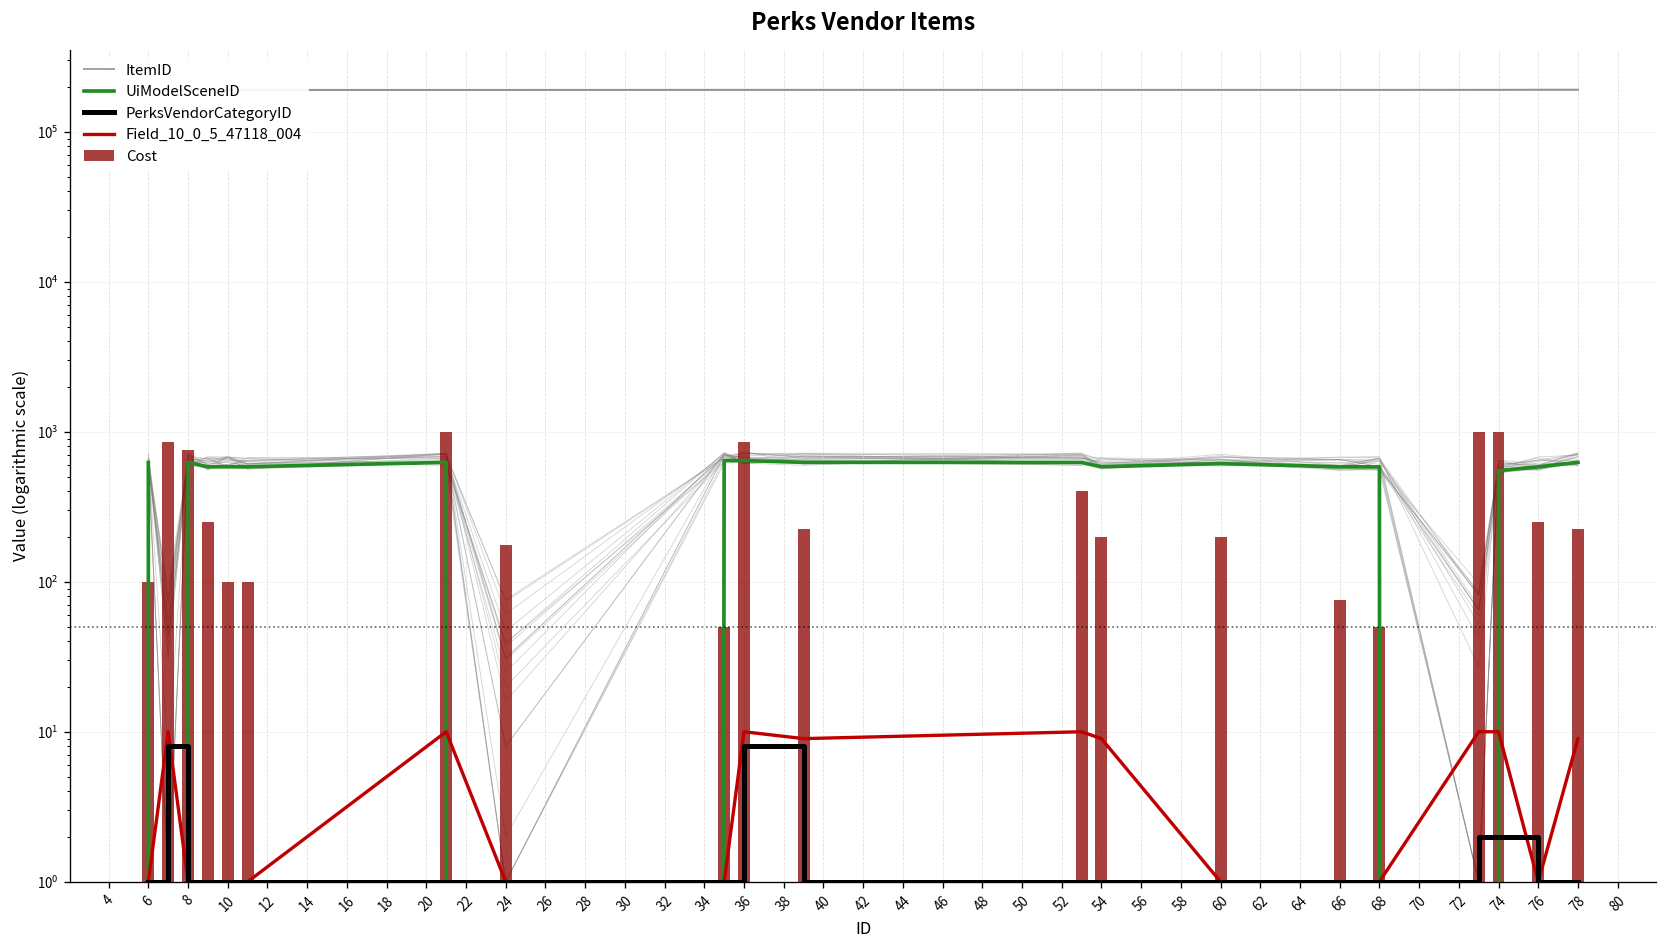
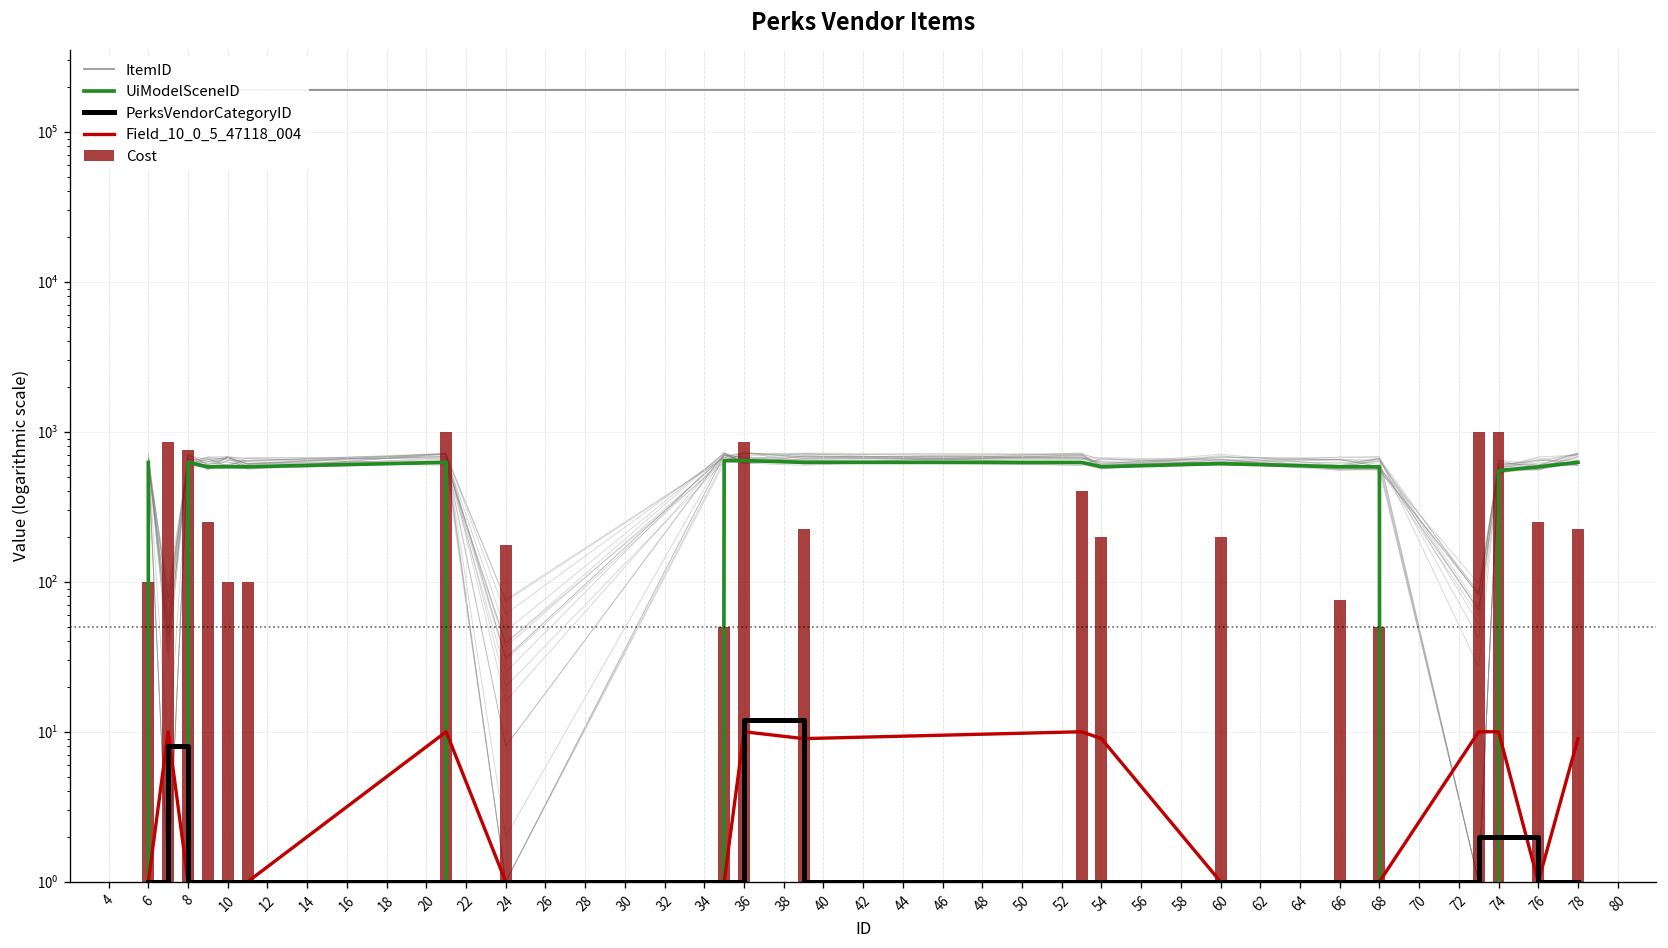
  {
    "PerksVendorCategoryID": {
-     "36": 8,
+     "36": 12,
      "54": 1,
      "74": 2,
      "78": 1
    }
  }
